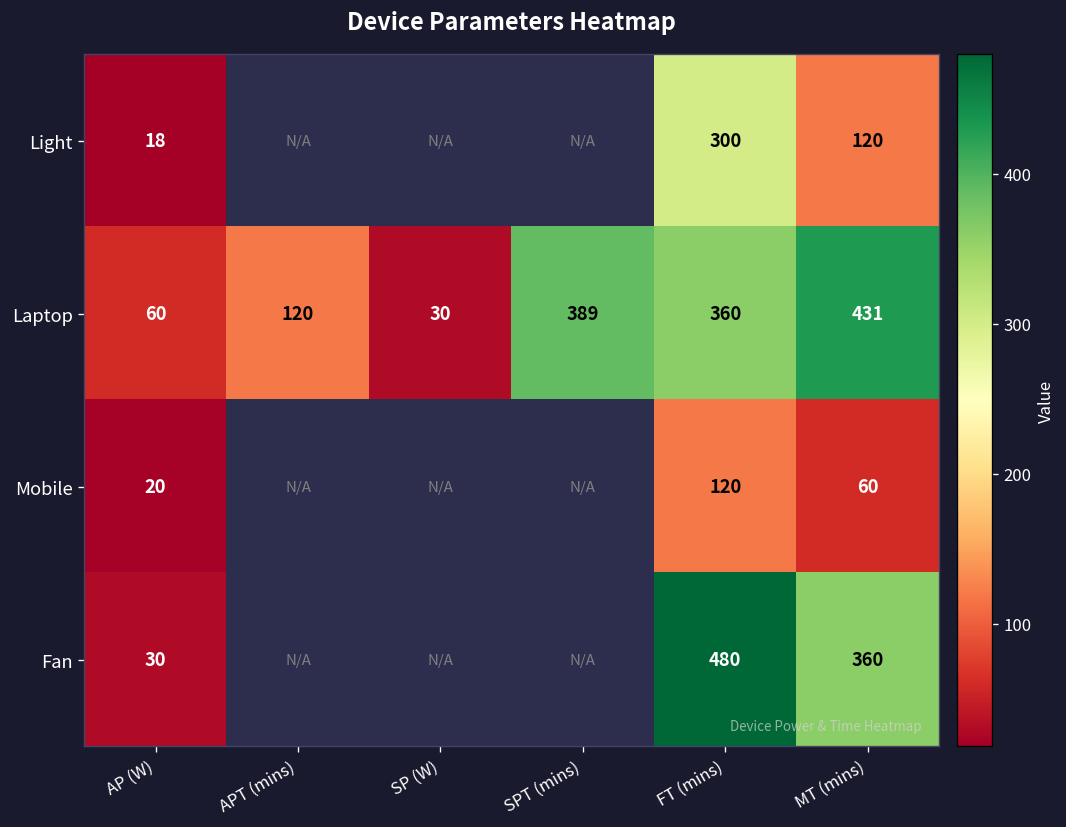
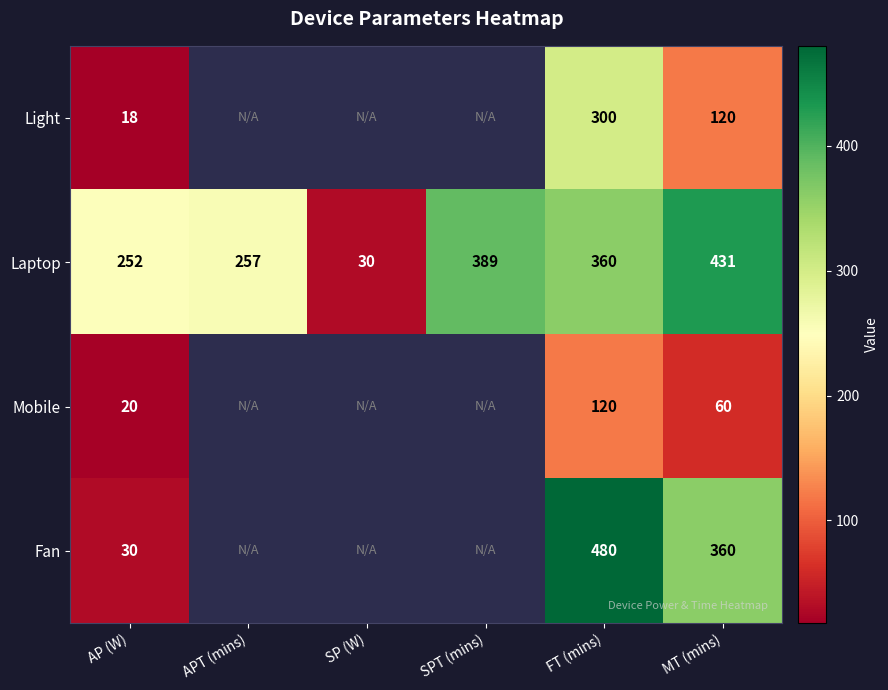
  {
    "Light": {
      "AP (W)": 18,
      "FT (mins)": 300,
      "MT (mins)": 120
    },
    "Laptop": {
-     "AP (W)": 60,
-     "APT (mins)": 120,
+     "AP (W)": 252,
+     "APT (mins)": 257,
      "SP (W)": 30,
      "SPT (mins)": 389,
      "FT (mins)": 360,
      "MT (mins)": 431
    },
    "Mobile": {
      "AP (W)": 20,
      "FT (mins)": 120,
      "MT (mins)": 60
    },
    "Fan": {
      "AP (W)": 30,
      "FT (mins)": 480
    }
  }
